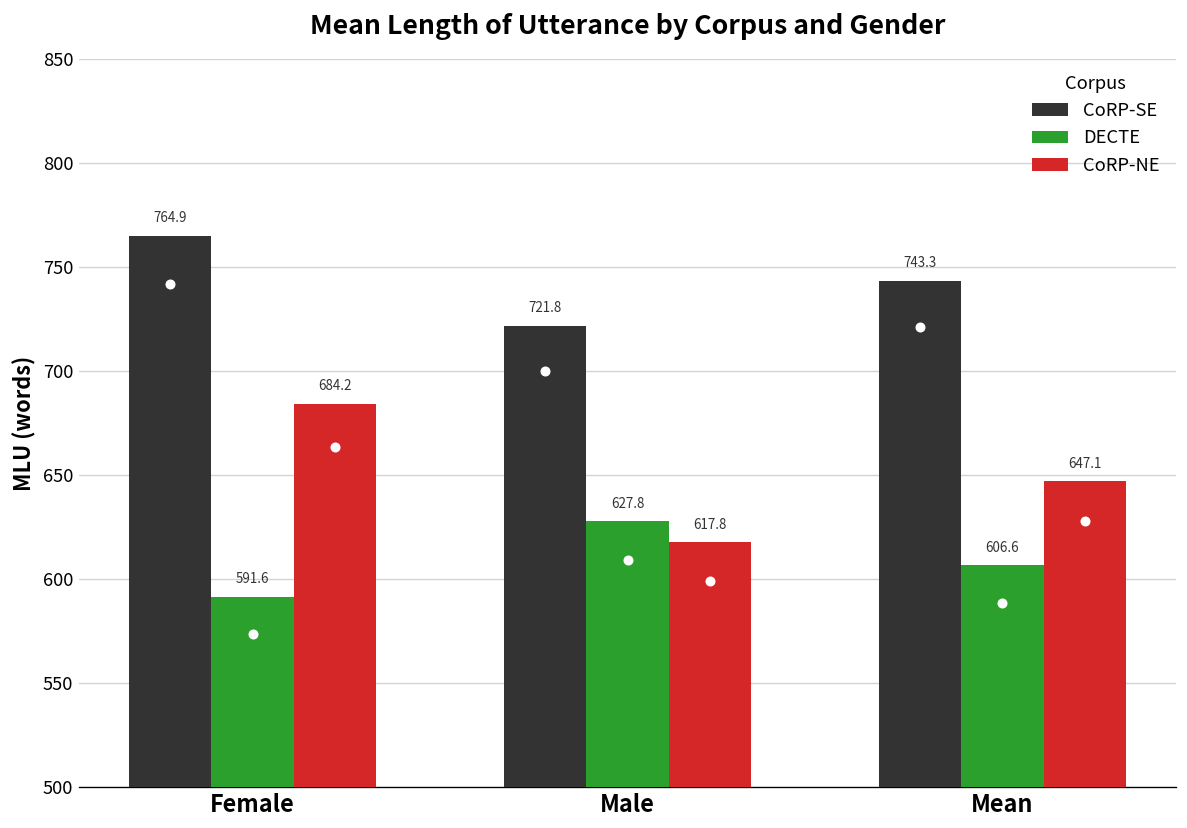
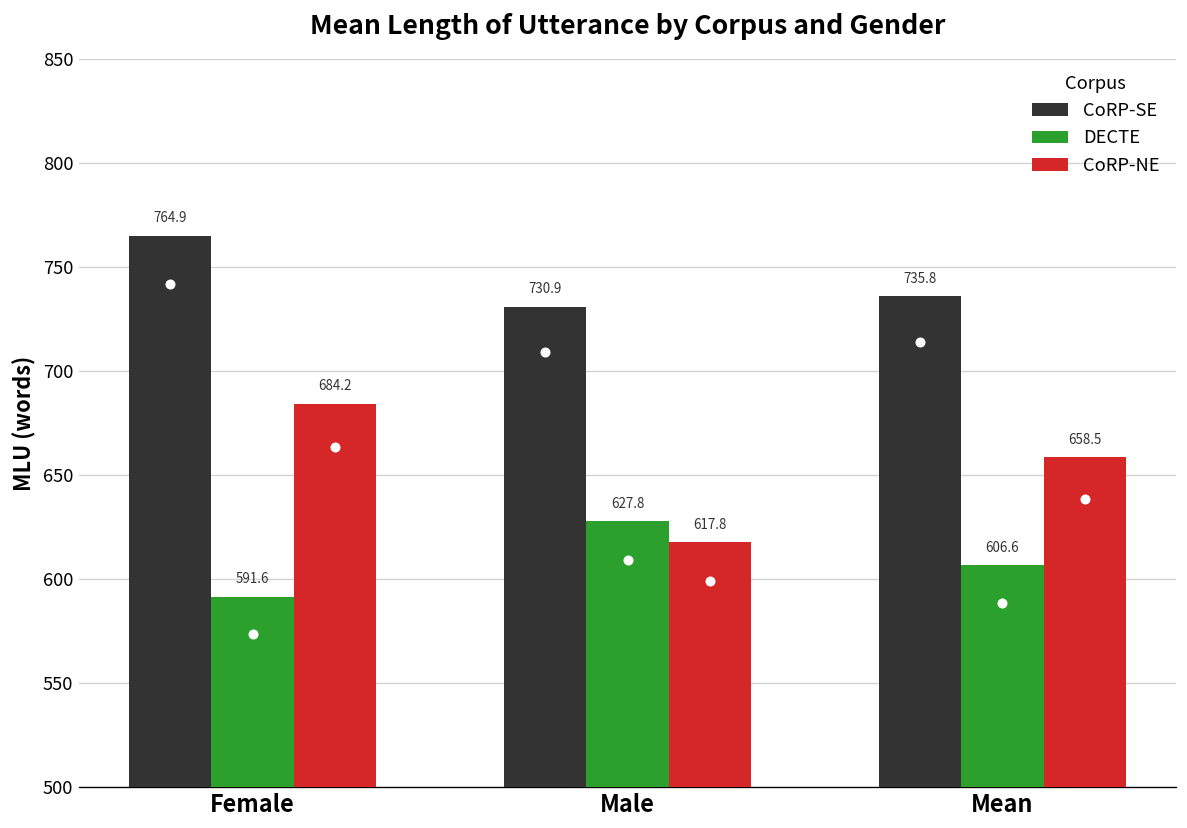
  {
    "CoRP-SE": {
      "Female": 764.9,
-     "Male": 721.8,
-     "Mean": 743.3
+     "Male": 730.9,
+     "Mean": 735.8
    },
    "DECTE": {
      "Female": 591.6,
      "Male": 627.8,
      "Mean": 606.6
    },
    "CoRP-NE": {
      "Female": 684.2,
      "Male": 617.8,
-     "Mean": 647.1
+     "Mean": 658.5
    }
  }
